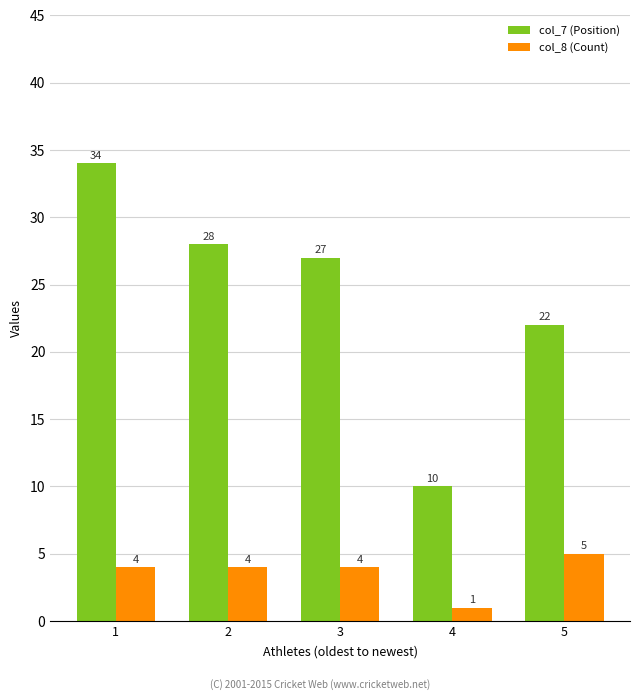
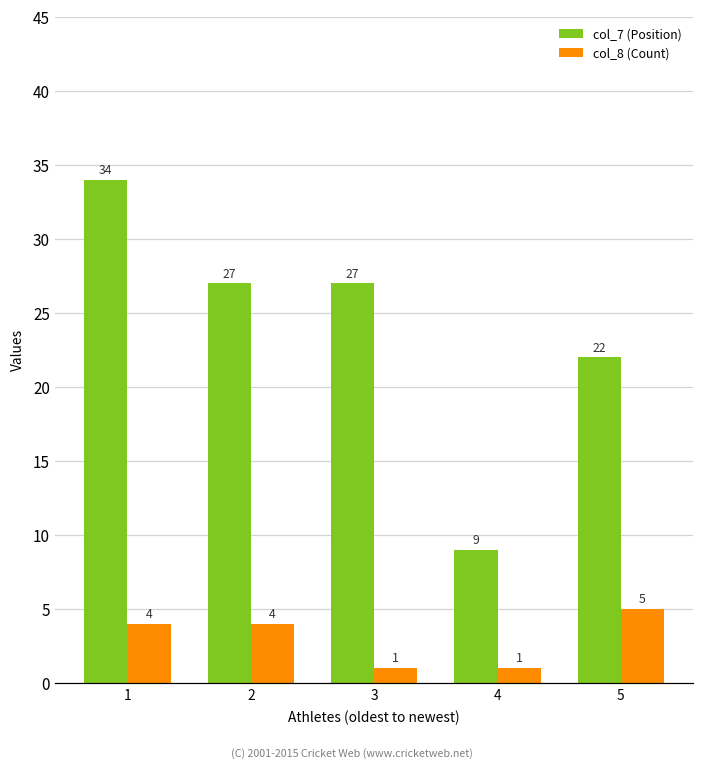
  {
    "col_7 (Position)": {
      "1": 34,
-     "2": 28,
+     "2": 27,
      "3": 27,
-     "4": 10,
+     "4": 9,
      "5": 22
    },
    "col_8 (Count)": {
      "1": 4,
      "2": 4,
-     "3": 4,
+     "3": 1,
      "4": 1,
      "5": 5
    }
  }
